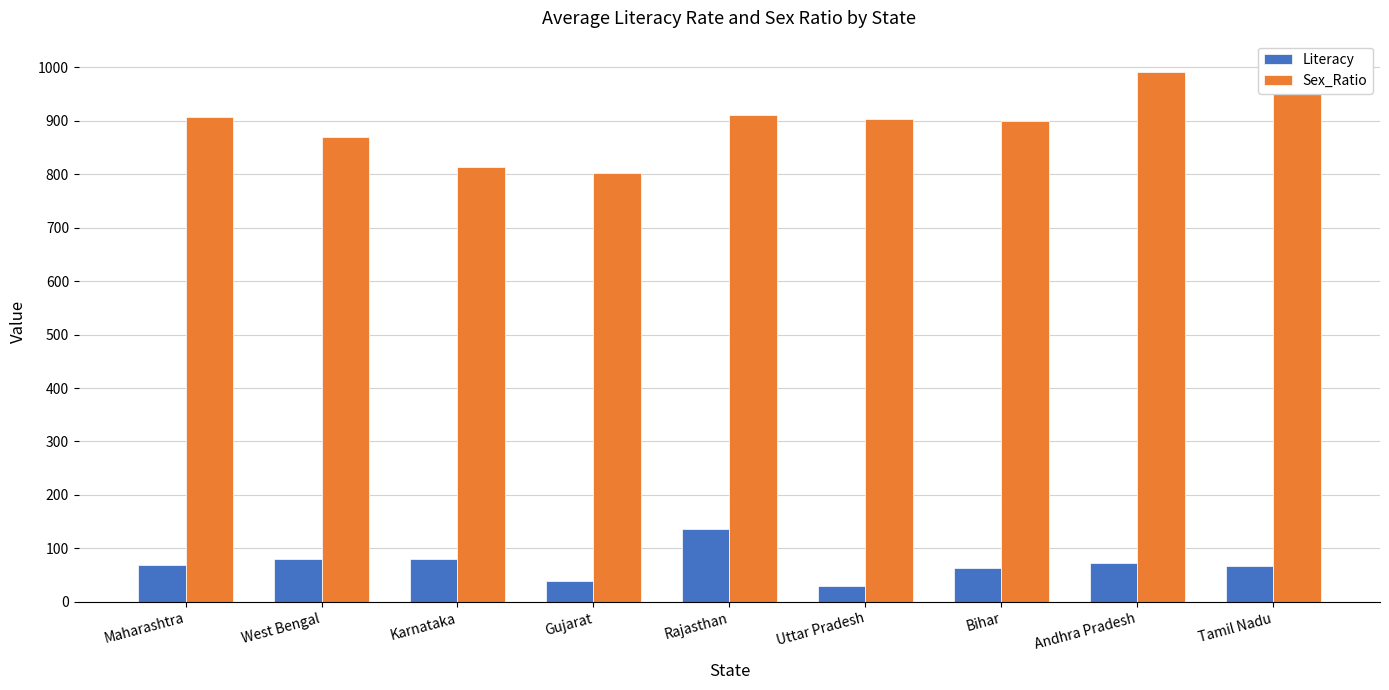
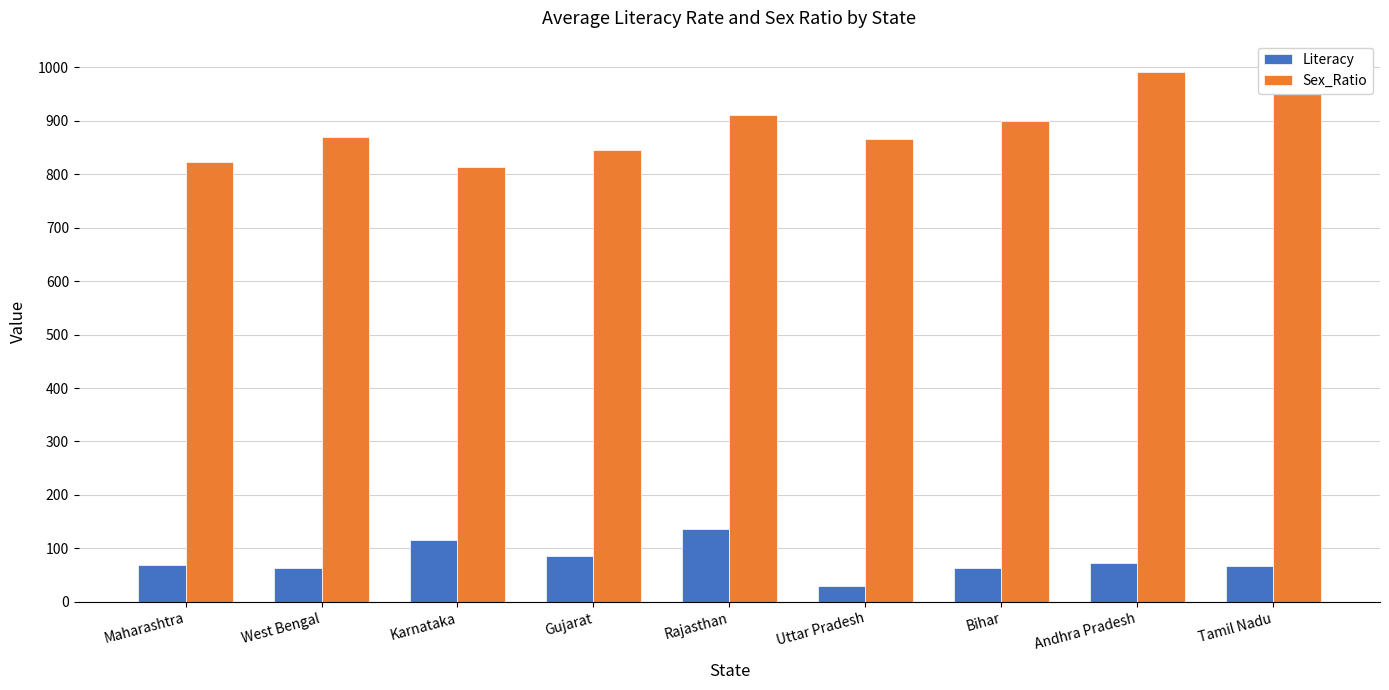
  {
    "Literacy": {
      "Maharashtra": 70,
-     "West Bengal": 80,
-     "Karnataka": 80,
-     "Gujarat": 40,
+     "West Bengal": 60,
+     "Karnataka": 120,
+     "Gujarat": 90,
      "Rajasthan": 140,
      "Uttar Pradesh": 30,
      "Bihar": 60,
      "Andhra Pradesh": 70,
      "Tamil Nadu": 70
    },
    "Sex_Ratio": {
-     "Maharashtra": 910,
+     "Maharashtra": 820,
      "West Bengal": 870,
      "Karnataka": 810,
-     "Gujarat": 800,
+     "Gujarat": 850,
      "Rajasthan": 910,
-     "Uttar Pradesh": 900,
+     "Uttar Pradesh": 870,
      "Bihar": 900,
      "Andhra Pradesh": 990
    }
  }
